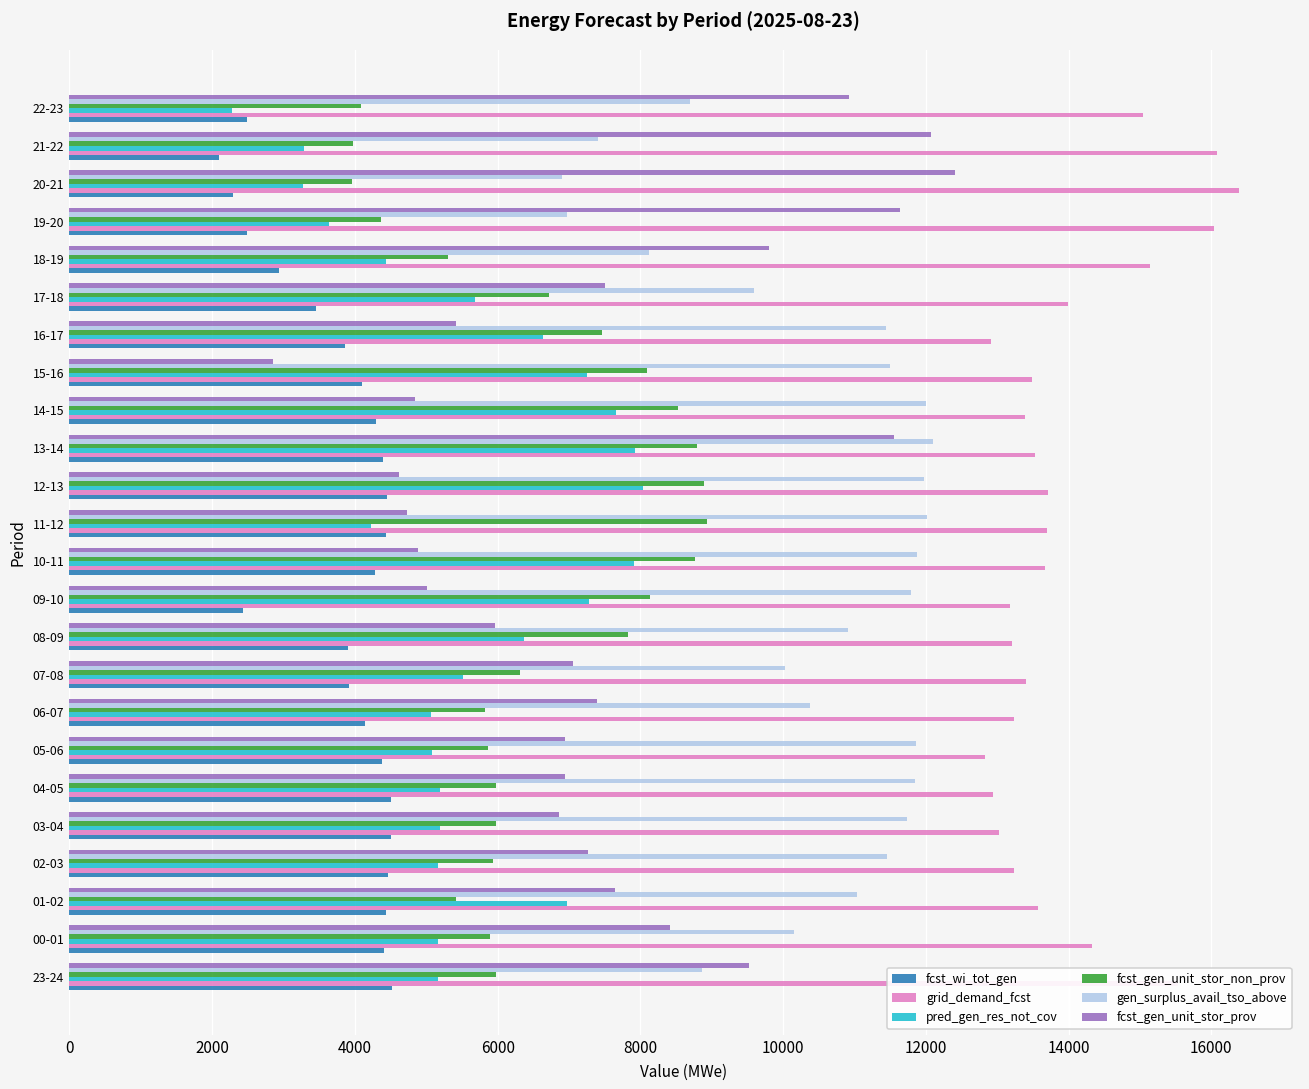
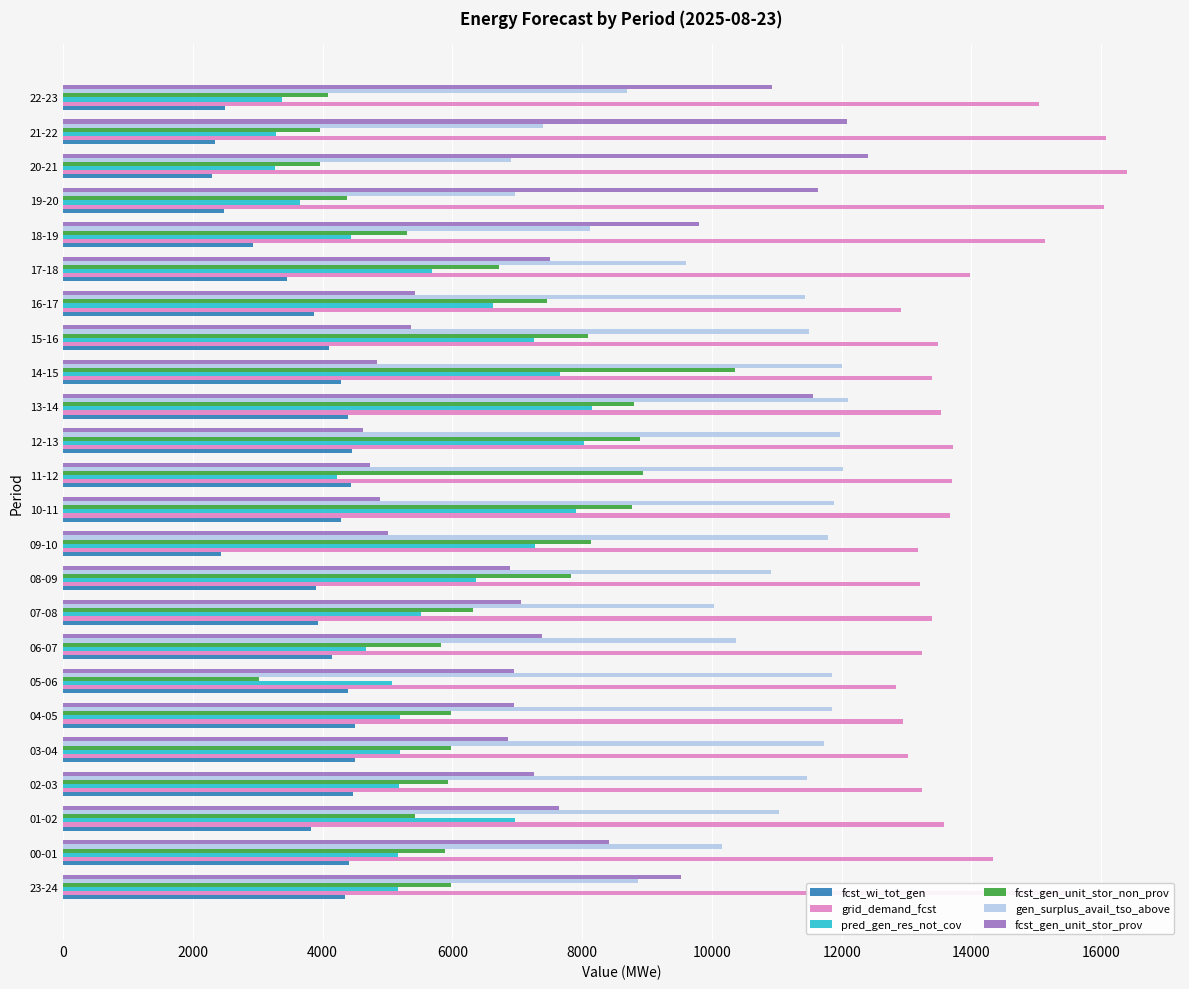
  {
    "fcst_wi_tot_gen": {
      "22-23": 2500,
-     "21-22": 2100,
+     "21-22": 2300,
      "20-21": 2300,
      "19-20": 2500,
      "18-19": 2900,
      "17-18": 3500,
      "16-17": 3900,
      "15-16": 4100,
      "14-15": 4300,
      "13-14": 4400,
      "12-13": 4400,
      "11-12": 4400,
      "10-11": 4300,
      "09-10": 2400,
      "08-09": 3900,
      "07-08": 3900,
      "06-07": 4100,
      "05-06": 4400,
      "04-05": 4500,
      "03-04": 4500,
      "02-03": 4500,
-     "01-02": 4400,
+     "01-02": 3800,
      "00-01": 4400,
-     "23-24": 4500
+     "23-24": 4300
    },
    "grid_demand_fcst": {
      "22-23": 15000,
      "21-22": 16100,
      "20-21": 16400,
      "19-20": 16000,
      "18-19": 15100,
      "17-18": 14000,
      "16-17": 12900,
      "15-16": 13500,
      "14-15": 13400,
      "13-14": 13500,
      "12-13": 13700,
      "11-12": 13700,
      "10-11": 13700,
      "09-10": 13200,
      "08-09": 13200,
      "07-08": 13400,
      "06-07": 13200,
      "05-06": 12800,
      "04-05": 12900,
      "03-04": 13000,
      "02-03": 13200,
      "01-02": 13600,
      "00-01": 14300
    },
    "pred_gen_res_not_cov": {
-     "22-23": 2300,
+     "22-23": 3400,
      "21-22": 3300,
      "20-21": 3300,
      "19-20": 3600,
      "18-19": 4400,
      "17-18": 5700,
      "16-17": 6600,
      "15-16": 7300,
      "14-15": 7700,
-     "13-14": 7900,
+     "13-14": 8100,
      "12-13": 8000,
      "11-12": 4200,
      "10-11": 7900,
      "09-10": 7300,
      "08-09": 6400,
      "07-08": 5500,
-     "06-07": 5100,
+     "06-07": 4700,
      "05-06": 5100,
      "04-05": 5200,
      "03-04": 5200,
      "02-03": 5200,
      "01-02": 7000,
      "00-01": 5200,
      "23-24": 5200
    },
    "fcst_gen_unit_stor_non_prov": {
      "22-23": 4100,
      "21-22": 4000,
      "20-21": 4000,
      "19-20": 4400,
      "18-19": 5300,
      "17-18": 6700,
      "16-17": 7500,
      "15-16": 8100,
-     "14-15": 8500,
+     "14-15": 10400,
      "13-14": 8800,
      "12-13": 8900,
      "11-12": 8900,
      "10-11": 8800,
      "09-10": 8100,
      "08-09": 7800,
      "07-08": 6300,
      "06-07": 5800,
-     "05-06": 5900,
+     "05-06": 3000,
      "04-05": 6000,
      "03-04": 6000,
      "02-03": 5900,
      "01-02": 5400,
      "00-01": 5900,
      "23-24": 6000
    },
    "gen_surplus_avail_tso_above": {
      "22-23": 8700,
      "21-22": 7400,
      "20-21": 6900,
      "19-20": 7000,
      "18-19": 8100,
      "17-18": 9600,
      "16-17": 11400,
      "15-16": 11500,
      "14-15": 12000,
      "13-14": 12100,
      "12-13": 12000,
      "11-12": 12000,
      "10-11": 11900,
      "09-10": 11800,
      "08-09": 10900,
      "07-08": 10000,
      "06-07": 10400,
      "05-06": 11900,
      "04-05": 11800,
      "03-04": 11700,
      "02-03": 11500,
      "01-02": 11000,
      "00-01": 10200,
      "23-24": 8900
    },
    "fcst_gen_unit_stor_prov": {
      "22-23": 10900,
      "21-22": 12100,
      "20-21": 12400,
      "19-20": 11600,
      "18-19": 9800,
      "17-18": 7500,
      "16-17": 5400,
-     "15-16": 2900,
+     "15-16": 5400,
      "14-15": 4800,
      "13-14": 11600,
      "12-13": 4600,
      "11-12": 4700,
      "10-11": 4900,
      "09-10": 5000,
-     "08-09": 6000,
+     "08-09": 6900,
      "07-08": 7100,
      "06-07": 7400,
      "05-06": 6900,
      "04-05": 6900,
      "03-04": 6900,
      "02-03": 7300,
      "01-02": 7600,
      "00-01": 8400,
      "23-24": 9500
    }
  }
